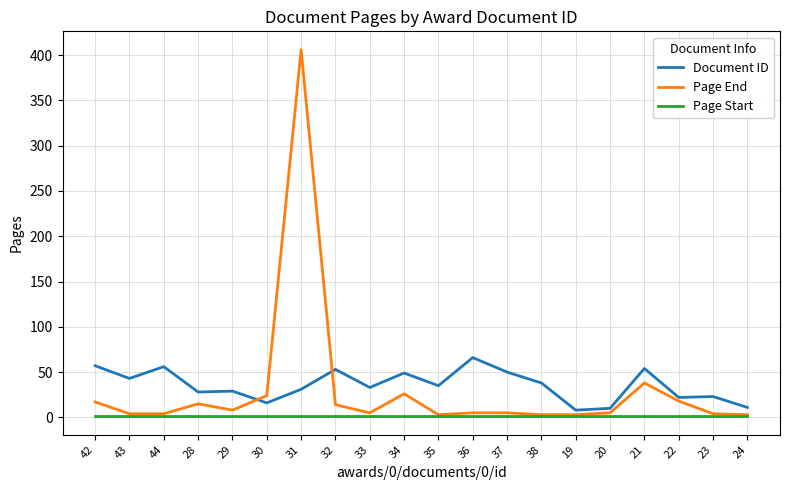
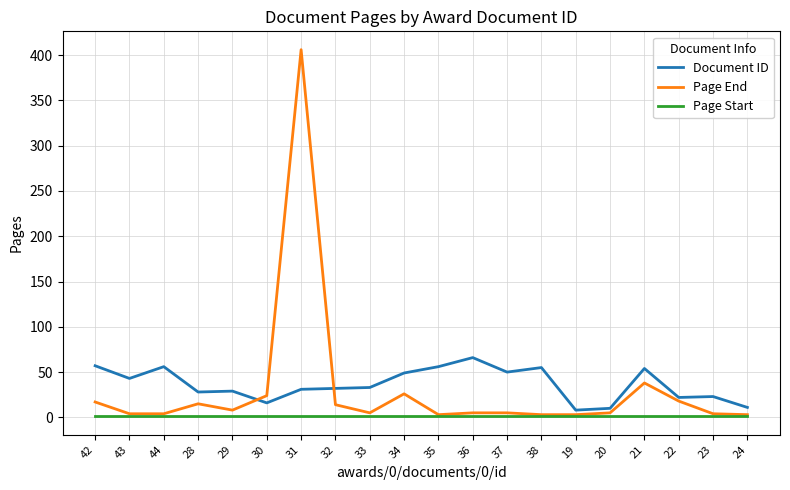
  {
    "Document ID": {
      "42": 60,
      "43": 40,
      "44": 60,
      "28": 30,
      "29": 30,
      "30": 20,
      "31": 30,
-     "32": 50,
+     "32": 30,
      "33": 30,
      "34": 50,
-     "35": 40,
+     "35": 60,
      "36": 70,
      "37": 50,
-     "38": 40,
+     "38": 60,
      "19": 10,
      "20": 10,
      "21": 50,
      "22": 20,
      "23": 20,
      "24": 10
    },
    "Page End": {
      "42": 20,
      "43": 0,
      "44": 0,
      "28": 20,
      "29": 10,
      "30": 20,
      "31": 410,
      "32": 10,
      "33": 10,
      "34": 30,
      "36": 10,
      "37": 10,
      "20": 10,
      "21": 40,
      "22": 20,
      "23": 0
    },
    "Page Start": {
      "42": 0,
      "43": 0,
      "44": 0,
      "28": 0,
      "29": 0,
      "30": 0,
      "31": 0,
      "32": 0,
      "33": 0,
      "34": 0,
      "36": 0,
      "37": 0,
      "20": 0,
      "21": 0,
      "22": 0,
      "23": 0
    }
  }
